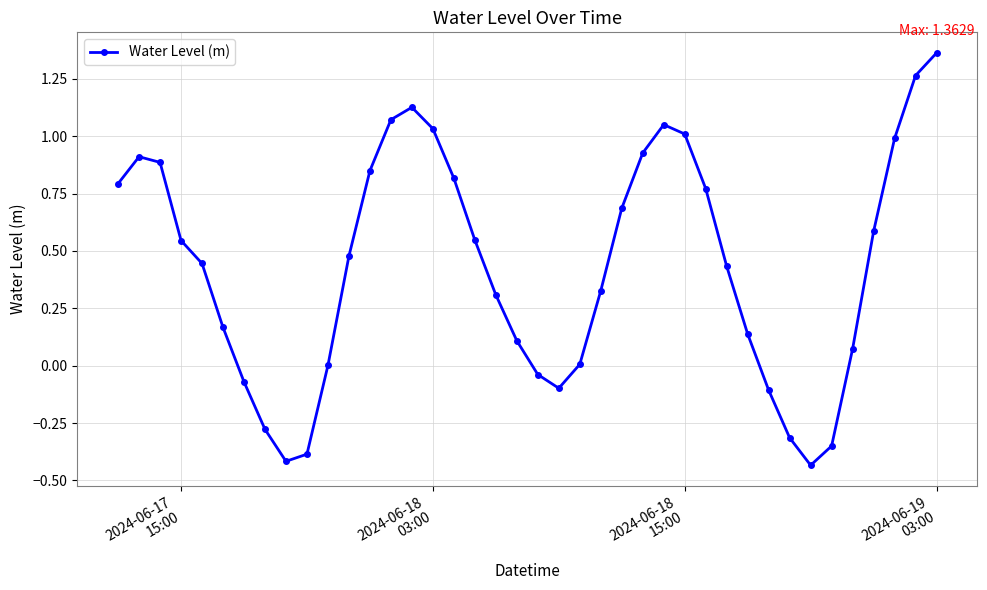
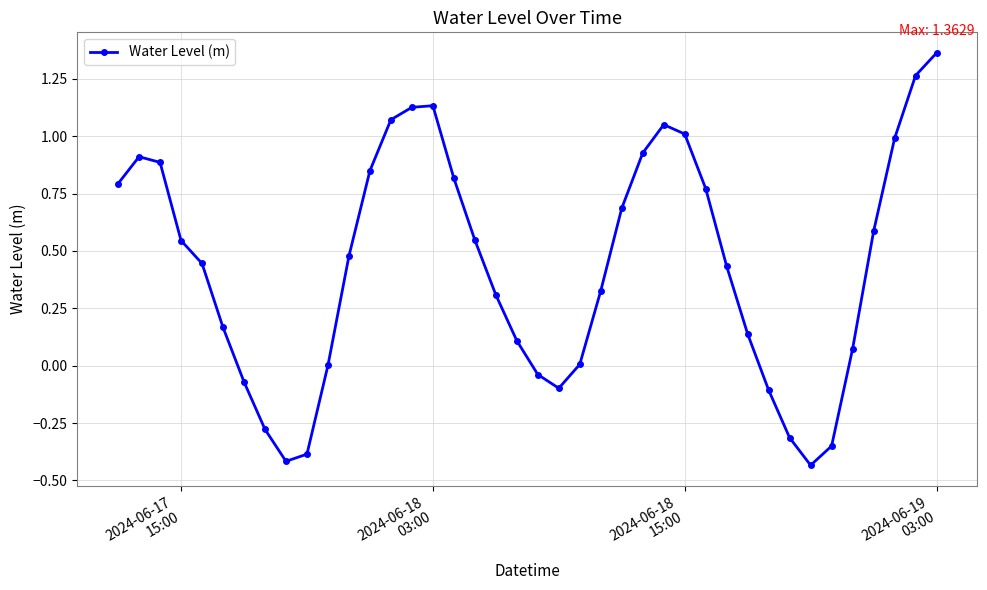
  {
    "2024-06-17 15:00": 0.55,
-   "2024-06-18 03:00": 1.03,
+   "2024-06-18 03:00": 1.13,
    "2024-06-18 15:00": 1.01
  }
